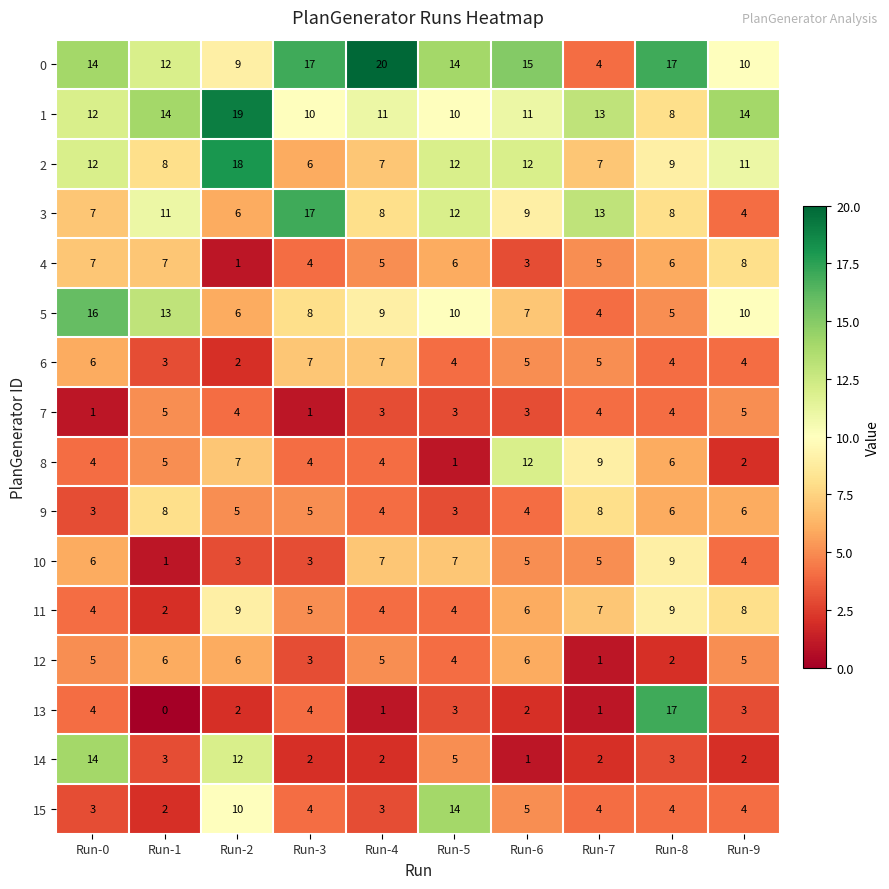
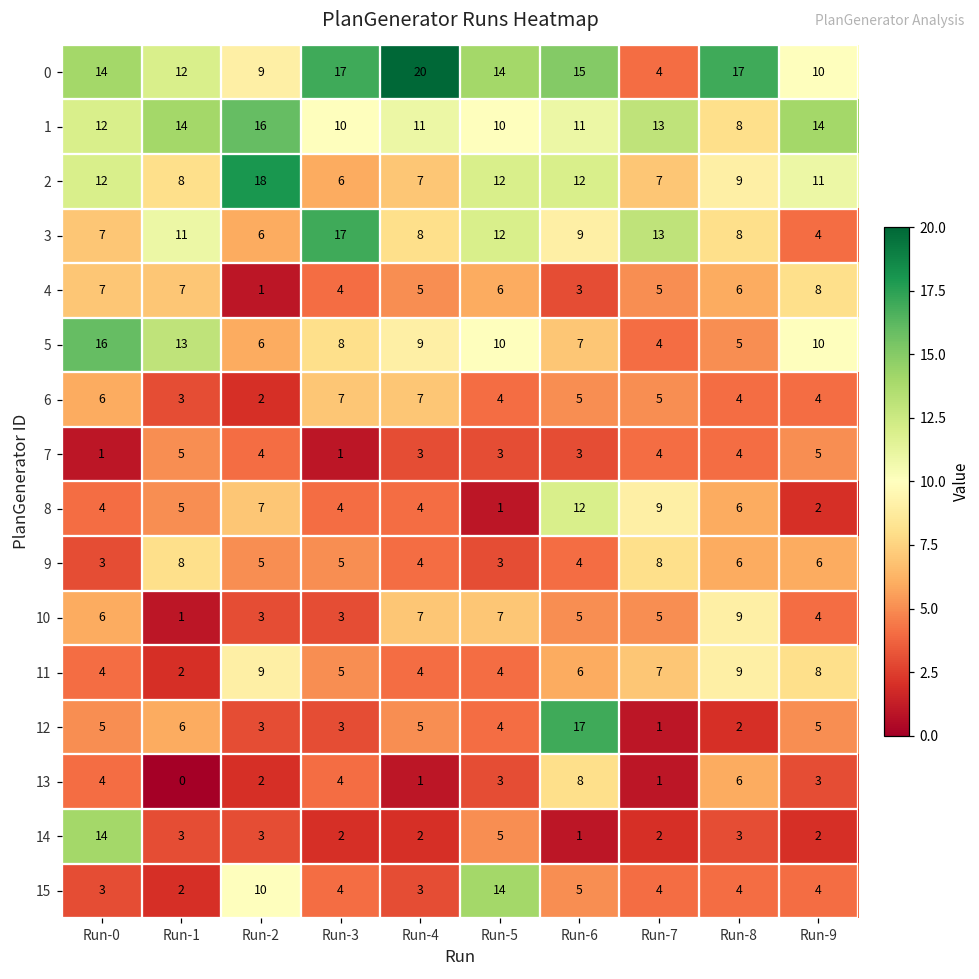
  {
    "0": {
      "Run-0": 14,
      "Run-1": 12,
      "Run-2": 9,
      "Run-3": 17,
      "Run-4": 20,
      "Run-5": 14,
      "Run-6": 15,
      "Run-7": 4,
      "Run-8": 17,
      "Run-9": 10
    },
    "1": {
      "Run-0": 12,
      "Run-1": 14,
-     "Run-2": 19,
+     "Run-2": 16,
      "Run-3": 10,
      "Run-4": 11,
      "Run-5": 10,
      "Run-6": 11,
      "Run-7": 13,
      "Run-8": 8,
      "Run-9": 14
    },
    "2": {
      "Run-0": 12,
      "Run-1": 8,
      "Run-2": 18,
      "Run-3": 6,
      "Run-4": 7,
      "Run-5": 12,
      "Run-6": 12,
      "Run-7": 7,
      "Run-8": 9,
      "Run-9": 11
    },
    "3": {
      "Run-0": 7,
      "Run-1": 11,
      "Run-2": 6,
      "Run-3": 17,
      "Run-4": 8,
      "Run-5": 12,
      "Run-6": 9,
      "Run-7": 13,
      "Run-8": 8,
      "Run-9": 4
    },
    "4": {
      "Run-0": 7,
      "Run-1": 7,
      "Run-2": 1,
      "Run-3": 4,
      "Run-4": 5,
      "Run-5": 6,
      "Run-6": 3,
      "Run-7": 5,
      "Run-8": 6,
      "Run-9": 8
    },
    "5": {
      "Run-0": 16,
      "Run-1": 13,
      "Run-2": 6,
      "Run-3": 8,
      "Run-4": 9,
      "Run-5": 10,
      "Run-6": 7,
      "Run-7": 4,
      "Run-8": 5,
      "Run-9": 10
    },
    "6": {
      "Run-0": 6,
      "Run-1": 3,
      "Run-2": 2,
      "Run-3": 7,
      "Run-4": 7,
      "Run-5": 4,
      "Run-6": 5,
      "Run-7": 5,
      "Run-8": 4,
      "Run-9": 4
    },
    "7": {
      "Run-0": 1,
      "Run-1": 5,
      "Run-2": 4,
      "Run-3": 1,
      "Run-4": 3,
      "Run-5": 3,
      "Run-6": 3,
      "Run-7": 4,
      "Run-8": 4,
      "Run-9": 5
    },
    "8": {
      "Run-0": 4,
      "Run-1": 5,
      "Run-2": 7,
      "Run-3": 4,
      "Run-4": 4,
      "Run-5": 1,
      "Run-6": 12,
      "Run-7": 9,
      "Run-8": 6,
      "Run-9": 2
    },
    "9": {
      "Run-0": 3,
      "Run-1": 8,
      "Run-2": 5,
      "Run-3": 5,
      "Run-4": 4,
      "Run-5": 3,
      "Run-6": 4,
      "Run-7": 8,
      "Run-8": 6,
      "Run-9": 6
    },
    "10": {
      "Run-0": 6,
      "Run-1": 1,
      "Run-2": 3,
      "Run-3": 3,
      "Run-4": 7,
      "Run-5": 7,
      "Run-6": 5,
      "Run-7": 5,
      "Run-8": 9,
      "Run-9": 4
    },
    "11": {
      "Run-0": 4,
      "Run-1": 2,
      "Run-2": 9,
      "Run-3": 5,
      "Run-4": 4,
      "Run-5": 4,
      "Run-6": 6,
      "Run-7": 7,
      "Run-8": 9,
      "Run-9": 8
    },
    "12": {
      "Run-0": 5,
      "Run-1": 6,
-     "Run-2": 6,
+     "Run-2": 3,
      "Run-3": 3,
      "Run-4": 5,
      "Run-5": 4,
-     "Run-6": 6,
+     "Run-6": 17,
      "Run-7": 1,
      "Run-8": 2,
      "Run-9": 5
    },
    "13": {
      "Run-0": 4,
      "Run-1": 0,
      "Run-2": 2,
      "Run-3": 4,
      "Run-4": 1,
      "Run-5": 3,
-     "Run-6": 2,
+     "Run-6": 8,
      "Run-7": 1,
-     "Run-8": 17,
+     "Run-8": 6,
      "Run-9": 3
    },
    "14": {
      "Run-0": 14,
      "Run-1": 3,
-     "Run-2": 12,
+     "Run-2": 3,
      "Run-3": 2,
      "Run-4": 2,
      "Run-5": 5,
      "Run-6": 1,
      "Run-7": 2,
      "Run-8": 3,
      "Run-9": 2
    },
    "15": {
      "Run-0": 3,
      "Run-1": 2,
      "Run-2": 10,
      "Run-3": 4,
      "Run-4": 3,
      "Run-5": 14,
      "Run-6": 5,
      "Run-7": 4,
      "Run-8": 4,
      "Run-9": 4
    }
  }
